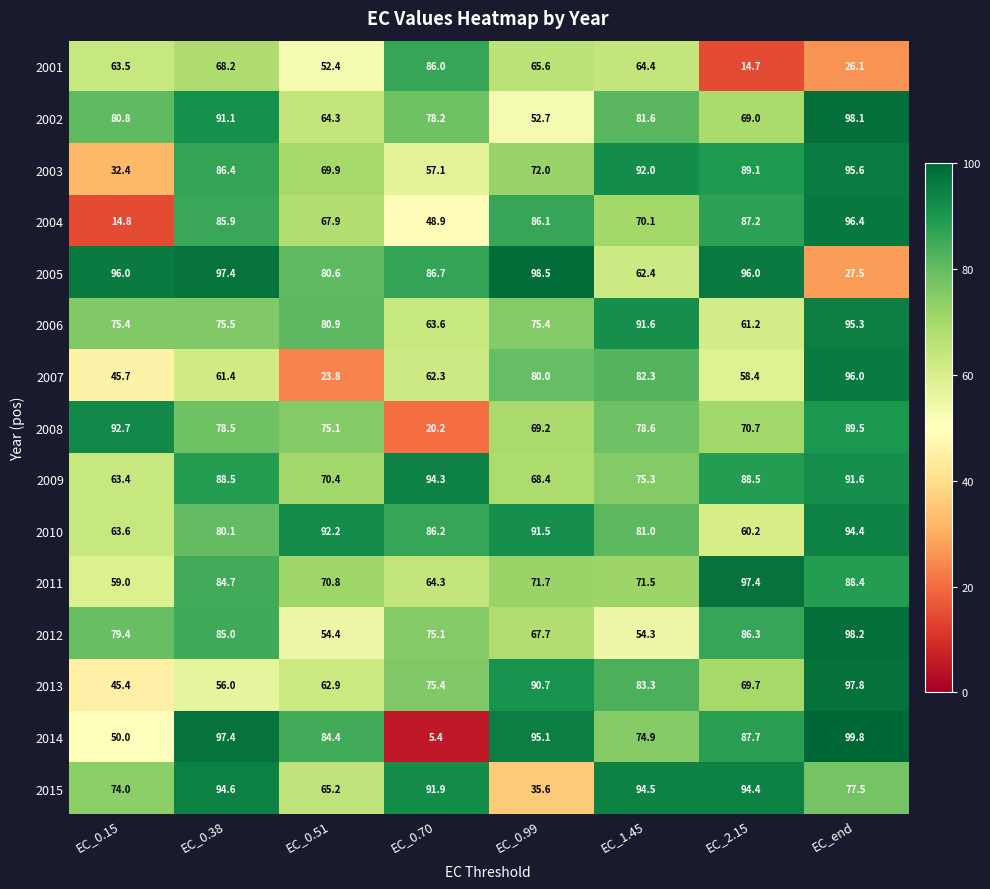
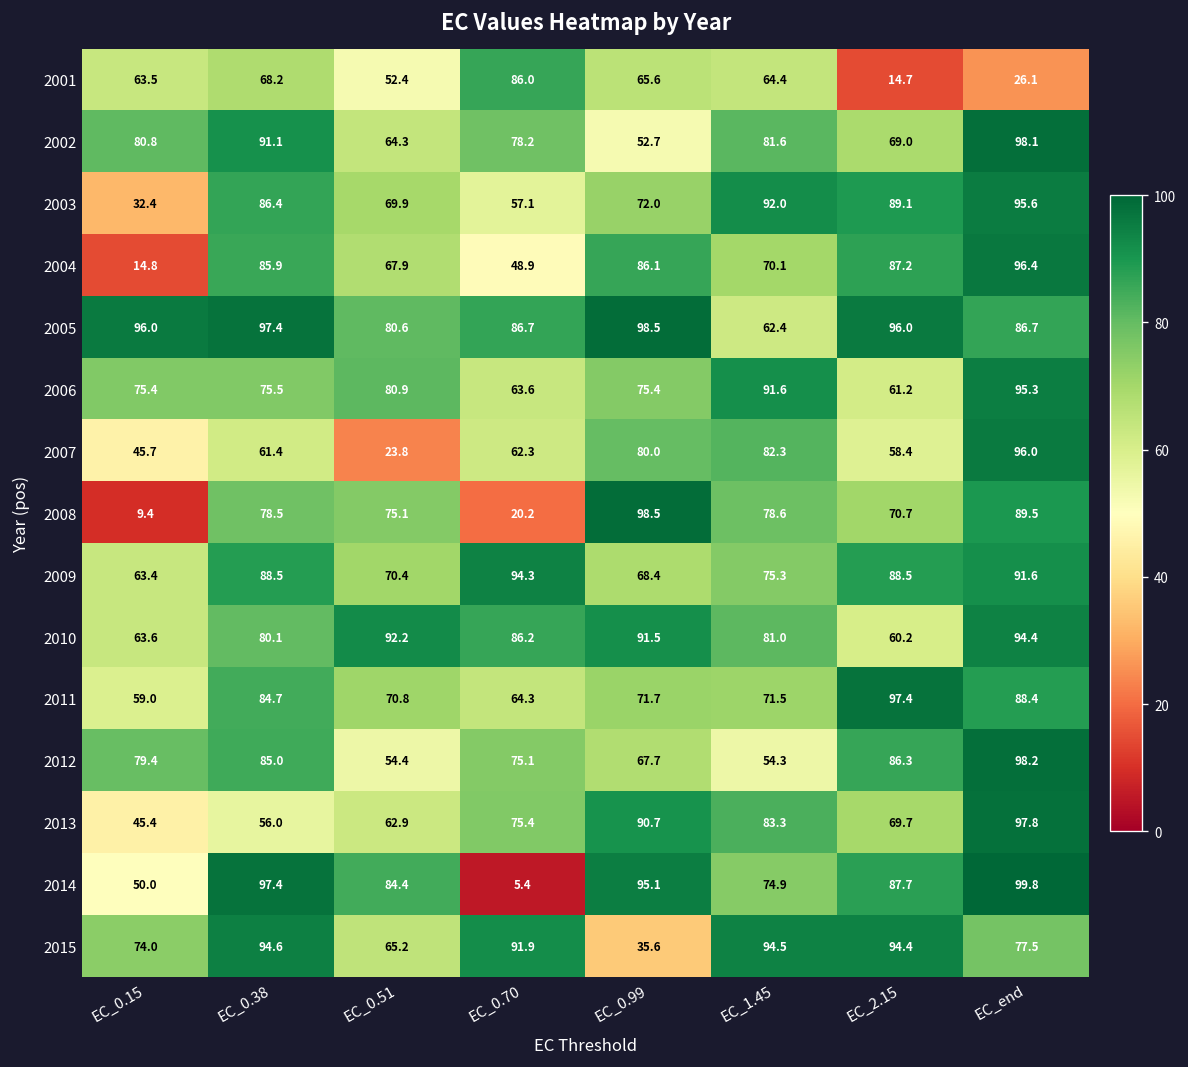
  {
    "2001": {
      "EC_0.15": 63.5,
      "EC_0.38": 68.2,
      "EC_0.51": 52.4,
      "EC_0.70": 86.0,
      "EC_0.99": 65.6,
      "EC_1.45": 64.4,
      "EC_2.15": 14.7,
      "EC_end": 26.1
    },
    "2002": {
      "EC_0.15": 80.8,
      "EC_0.38": 91.1,
      "EC_0.51": 64.3,
      "EC_0.70": 78.2,
      "EC_0.99": 52.7,
      "EC_1.45": 81.6,
      "EC_2.15": 69.0,
      "EC_end": 98.1
    },
    "2003": {
      "EC_0.15": 32.4,
      "EC_0.38": 86.4,
      "EC_0.51": 69.9,
      "EC_0.70": 57.1,
      "EC_0.99": 72.0,
      "EC_1.45": 92.0,
      "EC_2.15": 89.1,
      "EC_end": 95.6
    },
    "2004": {
      "EC_0.15": 14.8,
      "EC_0.38": 85.9,
      "EC_0.51": 67.9,
      "EC_0.70": 48.9,
      "EC_0.99": 86.1,
      "EC_1.45": 70.1,
      "EC_2.15": 87.2,
      "EC_end": 96.4
    },
    "2005": {
      "EC_0.15": 96.0,
      "EC_0.38": 97.4,
      "EC_0.51": 80.6,
      "EC_0.70": 86.7,
      "EC_0.99": 98.5,
      "EC_1.45": 62.4,
      "EC_2.15": 96.0,
-     "EC_end": 27.5
+     "EC_end": 86.7
    },
    "2006": {
      "EC_0.15": 75.4,
      "EC_0.38": 75.5,
      "EC_0.51": 80.9,
      "EC_0.70": 63.6,
      "EC_0.99": 75.4,
      "EC_1.45": 91.6,
      "EC_2.15": 61.2,
      "EC_end": 95.3
    },
    "2007": {
      "EC_0.15": 45.7,
      "EC_0.38": 61.4,
      "EC_0.51": 23.8,
      "EC_0.70": 62.3,
      "EC_0.99": 80.0,
      "EC_1.45": 82.3,
      "EC_2.15": 58.4,
      "EC_end": 96.0
    },
    "2008": {
-     "EC_0.15": 92.7,
+     "EC_0.15": 9.4,
      "EC_0.38": 78.5,
      "EC_0.51": 75.1,
      "EC_0.70": 20.2,
-     "EC_0.99": 69.2,
+     "EC_0.99": 98.5,
      "EC_1.45": 78.6,
      "EC_2.15": 70.7,
      "EC_end": 89.5
    },
    "2009": {
      "EC_0.15": 63.4,
      "EC_0.38": 88.5,
      "EC_0.51": 70.4,
      "EC_0.70": 94.3,
      "EC_0.99": 68.4,
      "EC_1.45": 75.3,
      "EC_2.15": 88.5,
      "EC_end": 91.6
    },
    "2010": {
      "EC_0.15": 63.6,
      "EC_0.38": 80.1,
      "EC_0.51": 92.2,
      "EC_0.70": 86.2,
      "EC_0.99": 91.5,
      "EC_1.45": 81.0,
      "EC_2.15": 60.2,
      "EC_end": 94.4
    },
    "2011": {
      "EC_0.15": 59.0,
      "EC_0.38": 84.7,
      "EC_0.51": 70.8,
      "EC_0.70": 64.3,
      "EC_0.99": 71.7,
      "EC_1.45": 71.5,
      "EC_2.15": 97.4,
      "EC_end": 88.4
    },
    "2012": {
      "EC_0.15": 79.4,
      "EC_0.38": 85.0,
      "EC_0.51": 54.4,
      "EC_0.70": 75.1,
      "EC_0.99": 67.7,
      "EC_1.45": 54.3,
      "EC_2.15": 86.3,
      "EC_end": 98.2
    },
    "2013": {
      "EC_0.15": 45.4,
      "EC_0.38": 56.0,
      "EC_0.51": 62.9,
      "EC_0.70": 75.4,
      "EC_0.99": 90.7,
      "EC_1.45": 83.3,
      "EC_2.15": 69.7,
      "EC_end": 97.8
    },
    "2014": {
      "EC_0.15": 50.0,
      "EC_0.38": 97.4,
      "EC_0.51": 84.4,
      "EC_0.70": 5.4,
      "EC_0.99": 95.1,
      "EC_1.45": 74.9,
      "EC_2.15": 87.7,
      "EC_end": 99.8
    },
    "2015": {
      "EC_0.15": 74.0,
      "EC_0.38": 94.6,
      "EC_0.51": 65.2,
      "EC_0.70": 91.9,
      "EC_0.99": 35.6,
      "EC_1.45": 94.5,
      "EC_2.15": 94.4,
      "EC_end": 77.5
    }
  }
